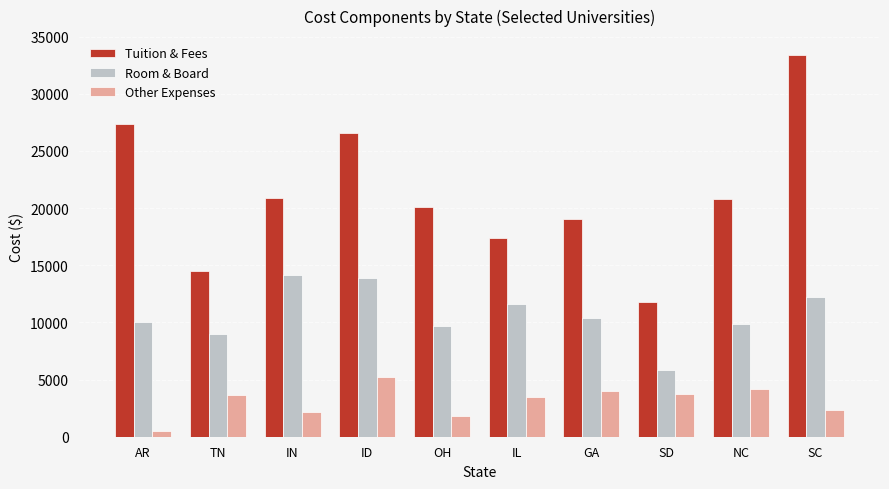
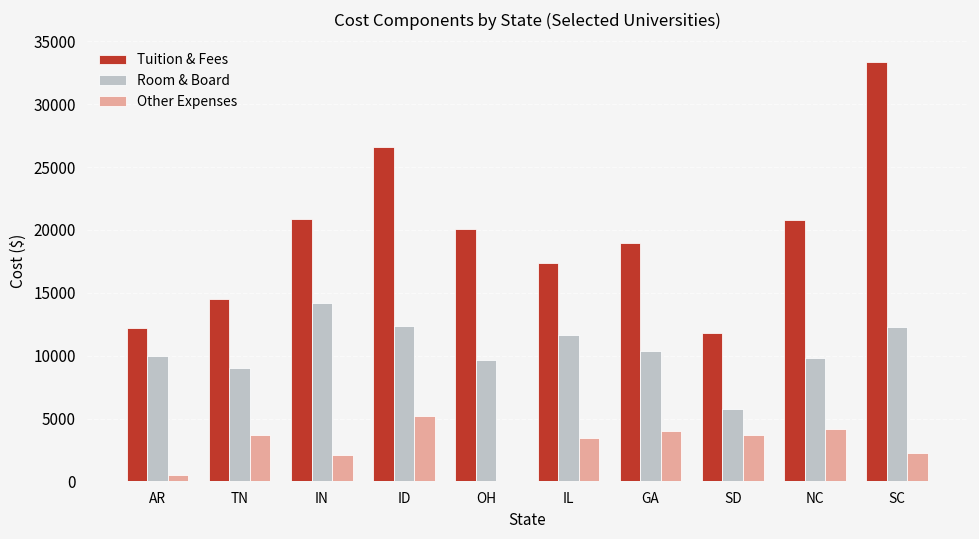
  {
    "Tuition & Fees": {
-     "AR": 27300,
+     "AR": 12200,
      "TN": 14500,
      "IN": 20900,
      "ID": 26600,
      "OH": 20100,
      "IL": 17400,
      "GA": 19000,
      "SD": 11800,
      "NC": 20800,
      "SC": 33400
    },
    "Room & Board": {
      "AR": 10000,
      "TN": 9000,
      "IN": 14200,
-     "ID": 13900,
+     "ID": 12300,
      "OH": 9700,
      "IL": 11600,
      "GA": 10400,
      "SD": 5800,
      "NC": 9800,
      "SC": 12300
    },
    "Other Expenses": {
      "AR": 500,
      "TN": 3700,
      "IN": 2100,
      "ID": 5200,
-     "OH": 1800,
+     "OH": 0,
      "IL": 3400,
      "GA": 4000,
      "SD": 3700,
      "NC": 4100,
      "SC": 2300
    }
  }
